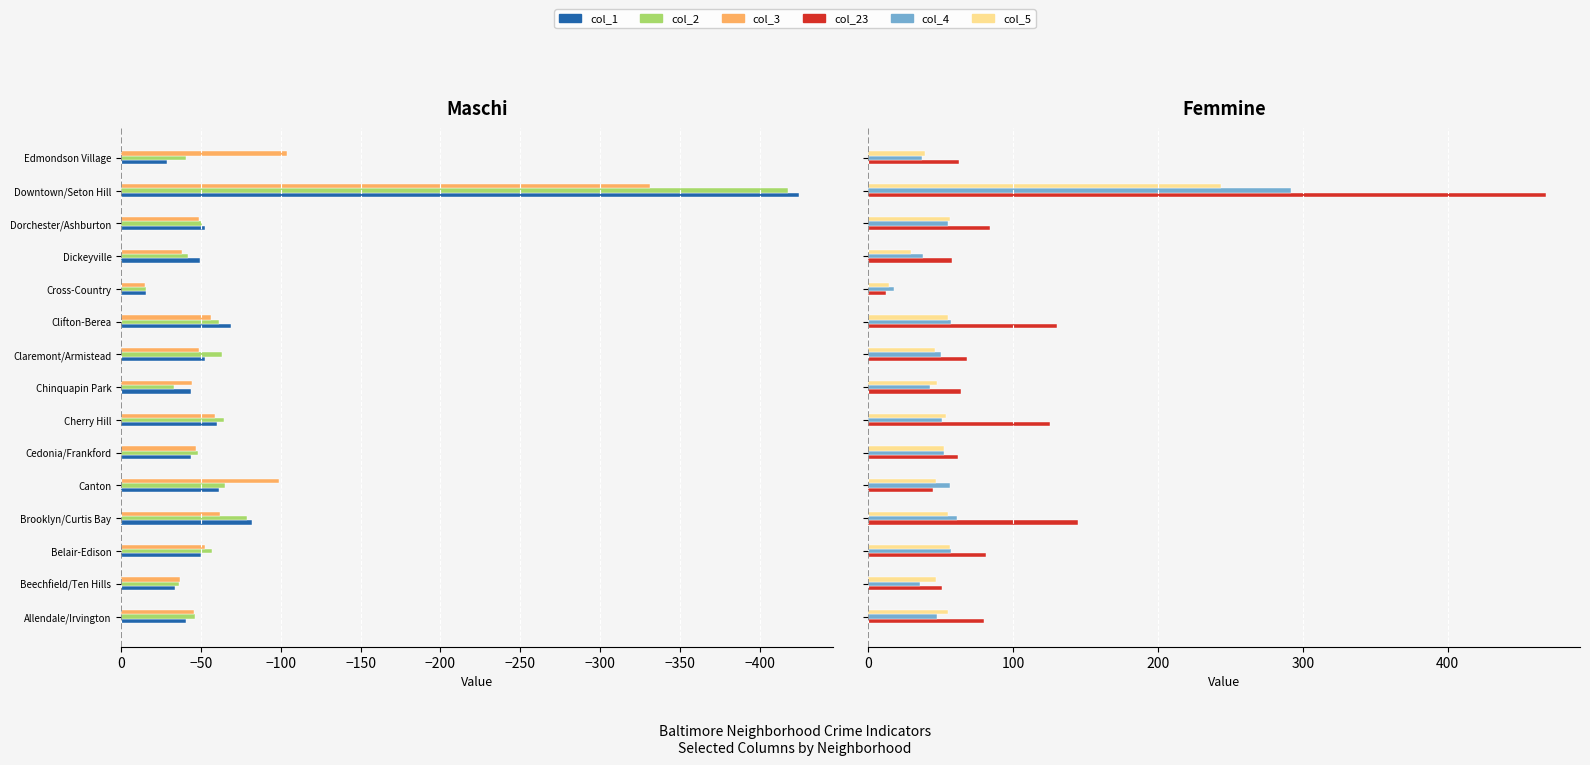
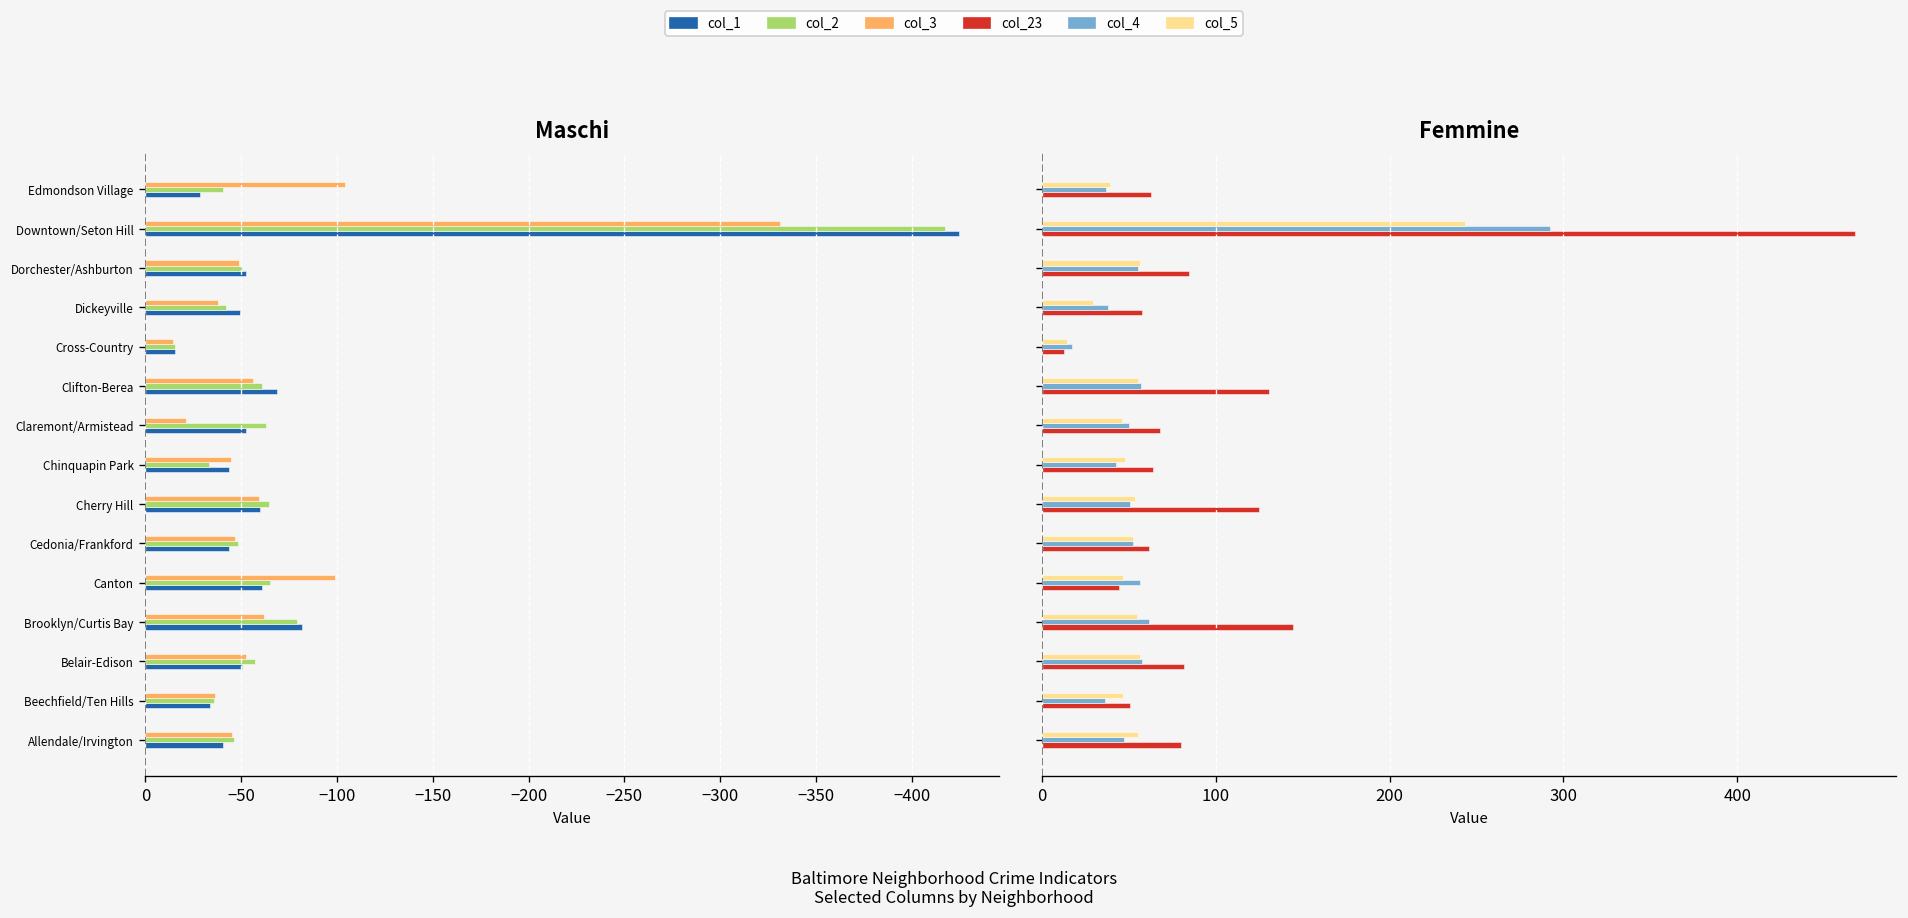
  {
    "Maschi": {
      "col_1": {
        "Edmondson Village": -29,
        "Downtown/Seton Hill": -424,
        "Dorchester/Ashburton": -52,
        "Dickeyville": -50,
        "Cross-Country": -15,
        "Clifton-Berea": -69,
        "Claremont/Armistead": -53,
        "Chinquapin Park": -44,
        "Cherry Hill": -60,
        "Cedonia/Frankford": -44,
        "Canton": -61,
        "Brooklyn/Curtis Bay": -82,
        "Belair-Edison": -50,
        "Beechfield/Ten Hills": -34,
        "Allendale/Irvington": -41
      },
      "col_2": {
        "Edmondson Village": -41,
        "Downtown/Seton Hill": -417,
        "Dorchester/Ashburton": -51,
        "Dickeyville": -42,
        "Cross-Country": -15,
        "Clifton-Berea": -61,
        "Claremont/Armistead": -63,
        "Chinquapin Park": -33,
        "Cherry Hill": -65,
        "Cedonia/Frankford": -48,
        "Canton": -65,
        "Brooklyn/Curtis Bay": -79,
        "Belair-Edison": -57,
        "Beechfield/Ten Hills": -36,
        "Allendale/Irvington": -46
      },
      "col_3": {
        "Edmondson Village": -104,
        "Downtown/Seton Hill": -331,
        "Dorchester/Ashburton": -49,
        "Dickeyville": -38,
        "Cross-Country": -15,
        "Clifton-Berea": -56,
-       "Claremont/Armistead": -49,
+       "Claremont/Armistead": -21,
        "Chinquapin Park": -45,
        "Cherry Hill": -59,
        "Cedonia/Frankford": -47,
        "Canton": -99,
        "Brooklyn/Curtis Bay": -62,
        "Belair-Edison": -53,
        "Beechfield/Ten Hills": -37,
        "Allendale/Irvington": -45
      }
    }
  }
